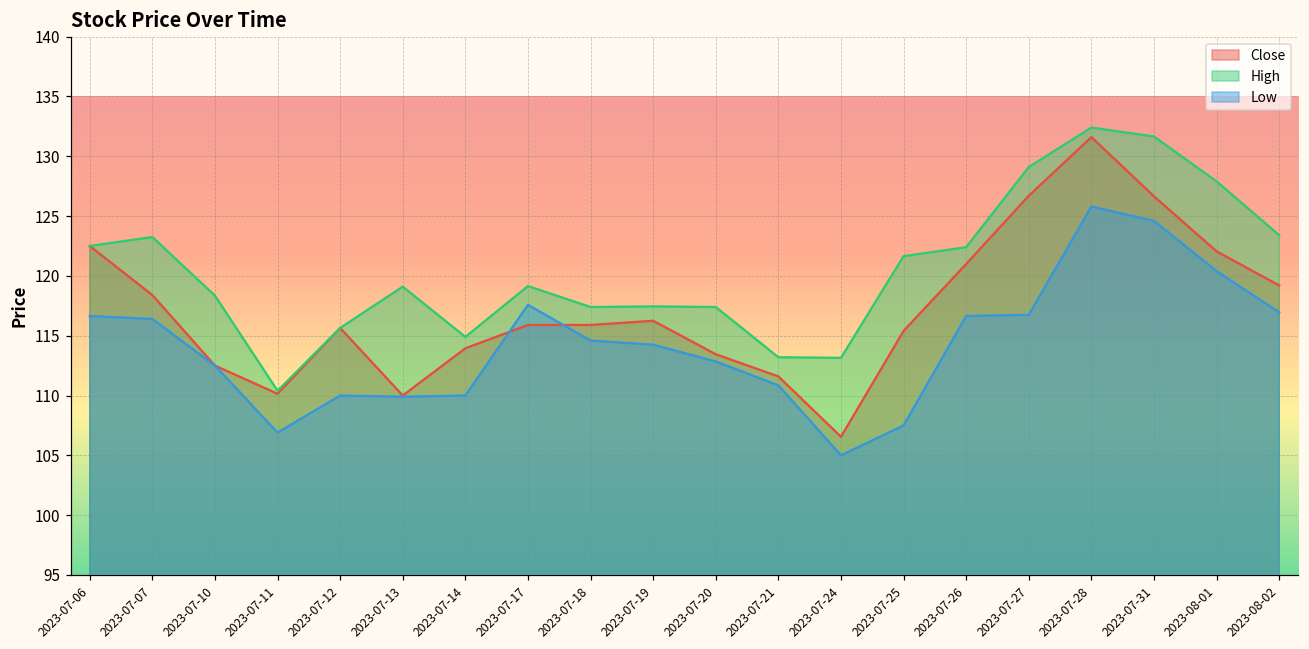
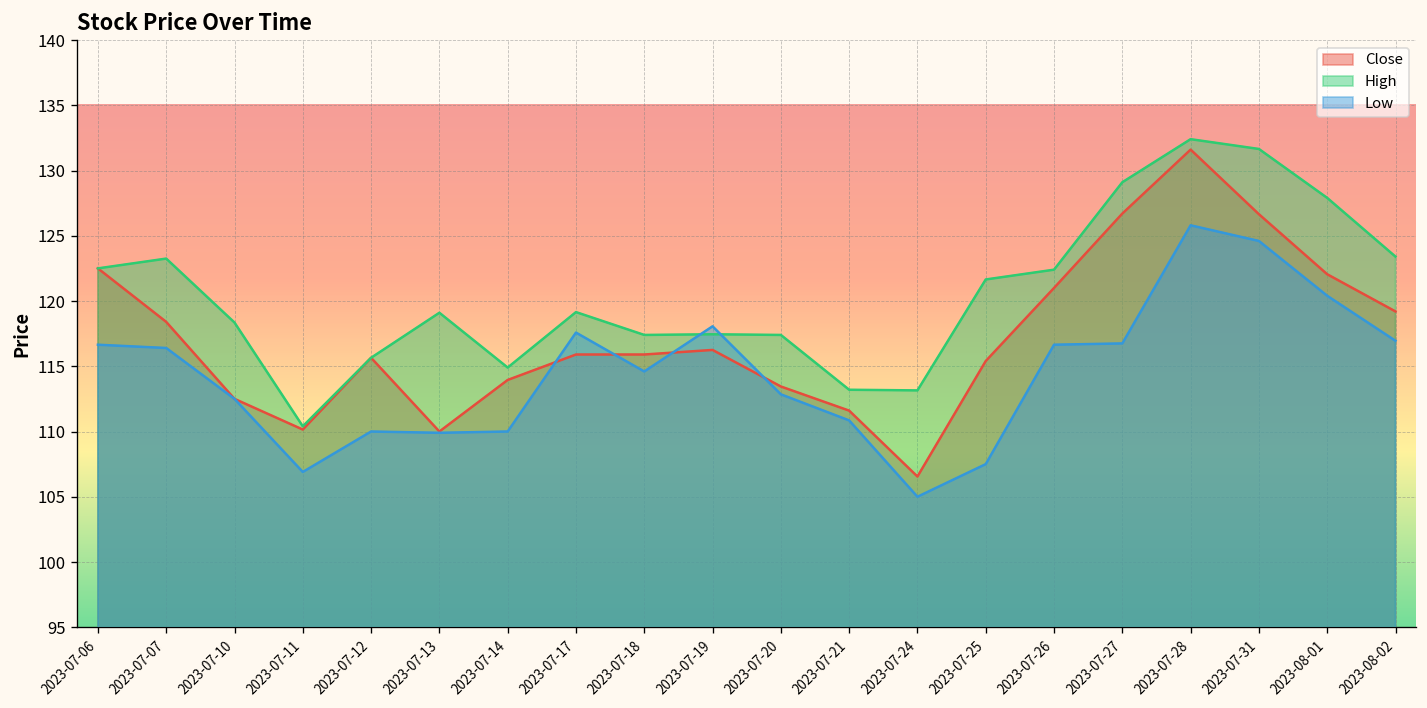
  {
    "Close": {
      "2023-07-07": 118.4,
      "2023-07-11": 110.2,
      "2023-07-14": 114.0,
      "2023-07-17": 115.9,
      "2023-07-18": 115.9,
      "2023-07-19": 116.3,
      "2023-07-20": 113.5,
      "2023-07-21": 111.6,
      "2023-07-24": 106.6,
      "2023-07-25": 115.4,
      "2023-07-26": 121.0,
      "2023-07-27": 126.7,
      "2023-07-28": 131.6,
      "2023-07-31": 126.7,
      "2023-08-01": 122.1,
      "2023-08-02": 119.2
    },
    "High": {
      "2023-07-07": 123.3,
      "2023-07-10": 118.4,
      "2023-07-11": 110.4,
      "2023-07-13": 119.1,
      "2023-07-14": 114.9,
      "2023-07-17": 119.2,
      "2023-07-18": 117.4,
      "2023-07-19": 117.5,
      "2023-07-20": 117.4,
      "2023-07-21": 113.2,
      "2023-07-24": 113.2,
      "2023-07-25": 121.7,
      "2023-07-26": 122.4,
      "2023-07-27": 129.1,
      "2023-07-28": 132.4,
      "2023-07-31": 131.7,
      "2023-08-01": 127.9,
      "2023-08-02": 123.4
    },
    "Low": {
      "2023-07-06": 116.7,
      "2023-07-07": 116.4,
      "2023-07-11": 106.9,
      "2023-07-12": 110.0,
      "2023-07-14": 110.0,
      "2023-07-17": 117.6,
      "2023-07-18": 114.6,
-     "2023-07-19": 114.3,
+     "2023-07-19": 118.1,
      "2023-07-20": 112.9,
      "2023-07-21": 110.9,
      "2023-07-24": 105.0,
      "2023-07-25": 107.5,
      "2023-07-26": 116.7,
      "2023-07-27": 116.8,
      "2023-07-28": 125.8,
      "2023-07-31": 124.6,
      "2023-08-01": 120.4,
      "2023-08-02": 117.0
    }
  }
